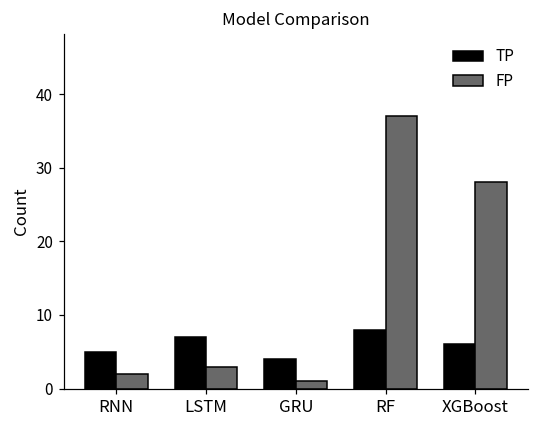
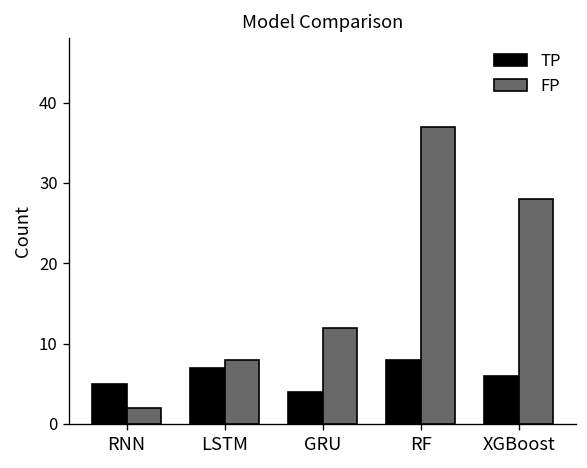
  {
    "TP": {
      "RNN": 5,
      "LSTM": 7,
      "GRU": 4,
      "RF": 8,
      "XGBoost": 6
    },
    "FP": {
      "RNN": 2,
-     "LSTM": 3,
-     "GRU": 1,
+     "LSTM": 8,
+     "GRU": 12,
      "RF": 37,
      "XGBoost": 28
    }
  }
